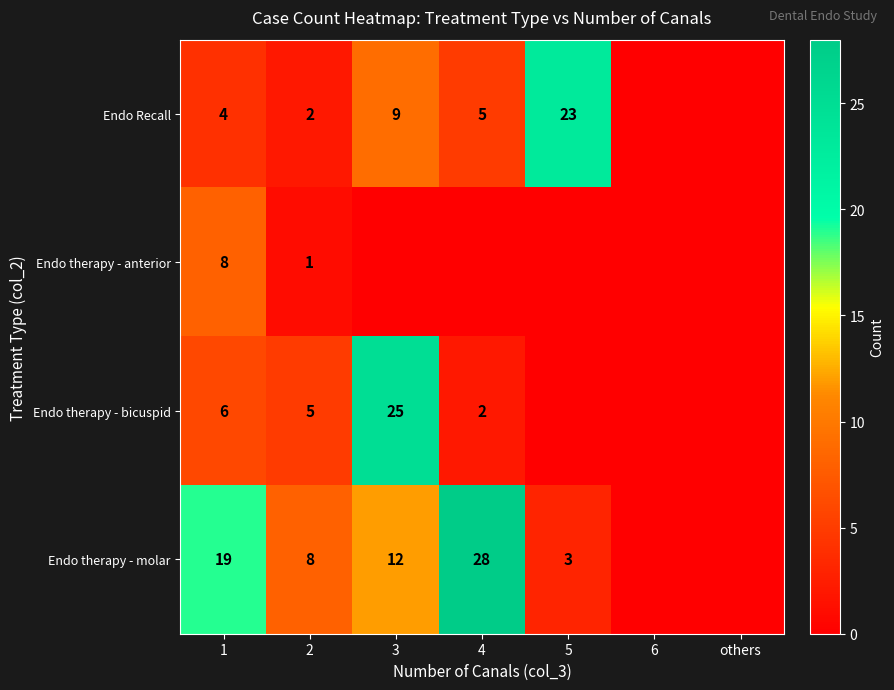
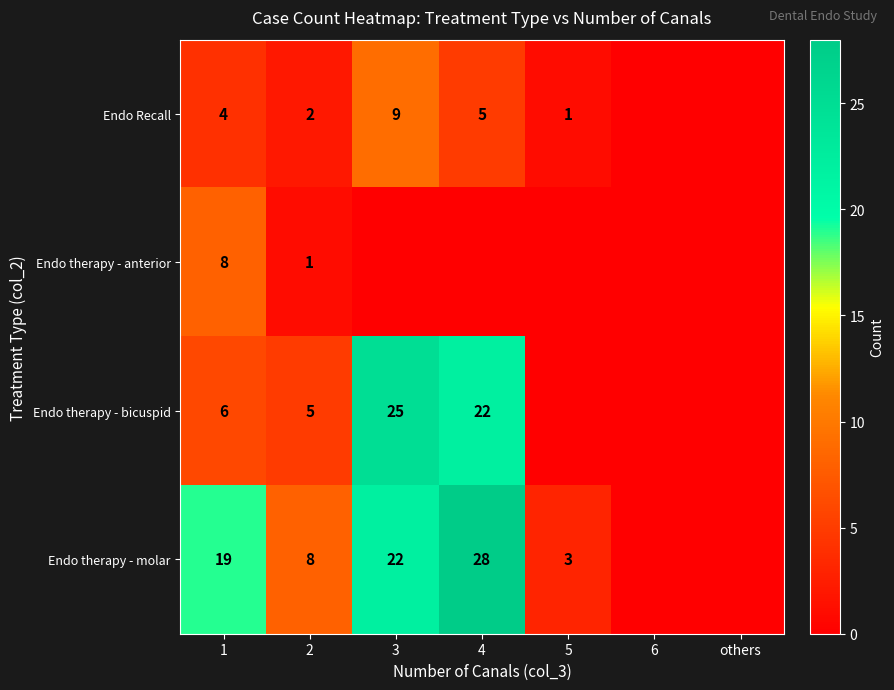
  {
    "Endo Recall": {
      "1": 4,
      "2": 2,
      "3": 9,
      "4": 5,
-     "5": 23
+     "5": 1
    },
    "Endo therapy - anterior": {
      "1": 8,
      "2": 1
    },
    "Endo therapy - bicuspid": {
      "1": 6,
      "2": 5,
      "3": 25,
-     "4": 2
+     "4": 22
    },
    "Endo therapy - molar": {
      "1": 19,
      "2": 8,
-     "3": 12,
+     "3": 22,
      "4": 28,
      "5": 3
    }
  }
